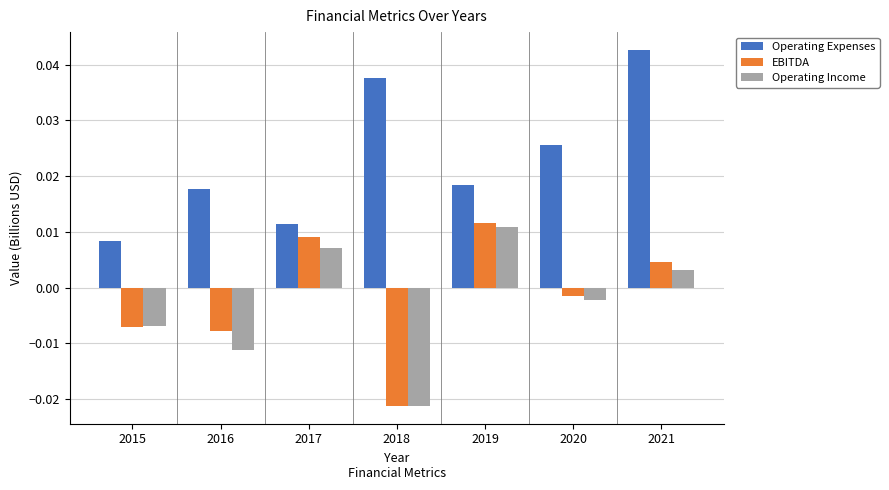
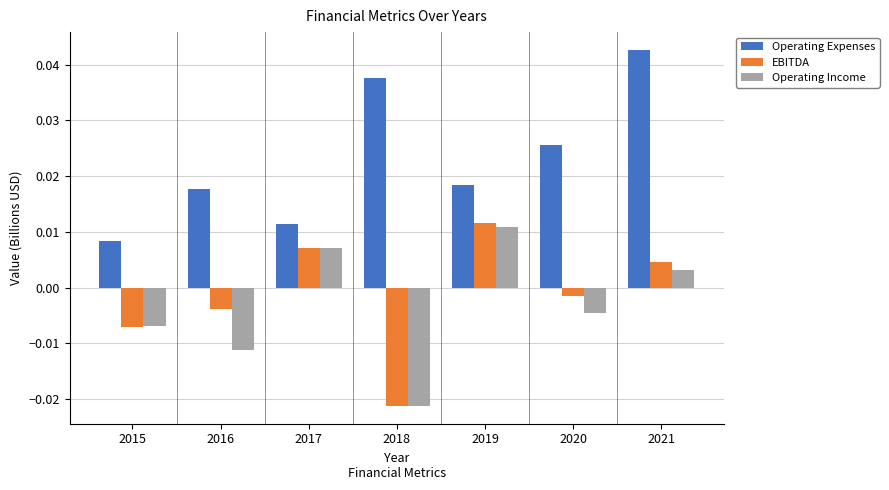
  {
    "Operating Expenses": {
      "2015": 0.008,
      "2016": 0.018,
      "2017": 0.011,
      "2018": 0.038,
      "2019": 0.018,
      "2020": 0.026,
      "2021": 0.043
    },
    "EBITDA": {
      "2015": -0.007,
-     "2016": -0.008,
-     "2017": 0.009,
+     "2016": -0.004,
+     "2017": 0.007,
      "2018": -0.021,
      "2019": 0.012,
      "2020": -0.002,
      "2021": 0.005
    },
    "Operating Income": {
      "2015": -0.007,
      "2016": -0.011,
      "2017": 0.007,
      "2018": -0.021,
      "2019": 0.011,
-     "2020": -0.002,
+     "2020": -0.005,
      "2021": 0.003
    }
  }
